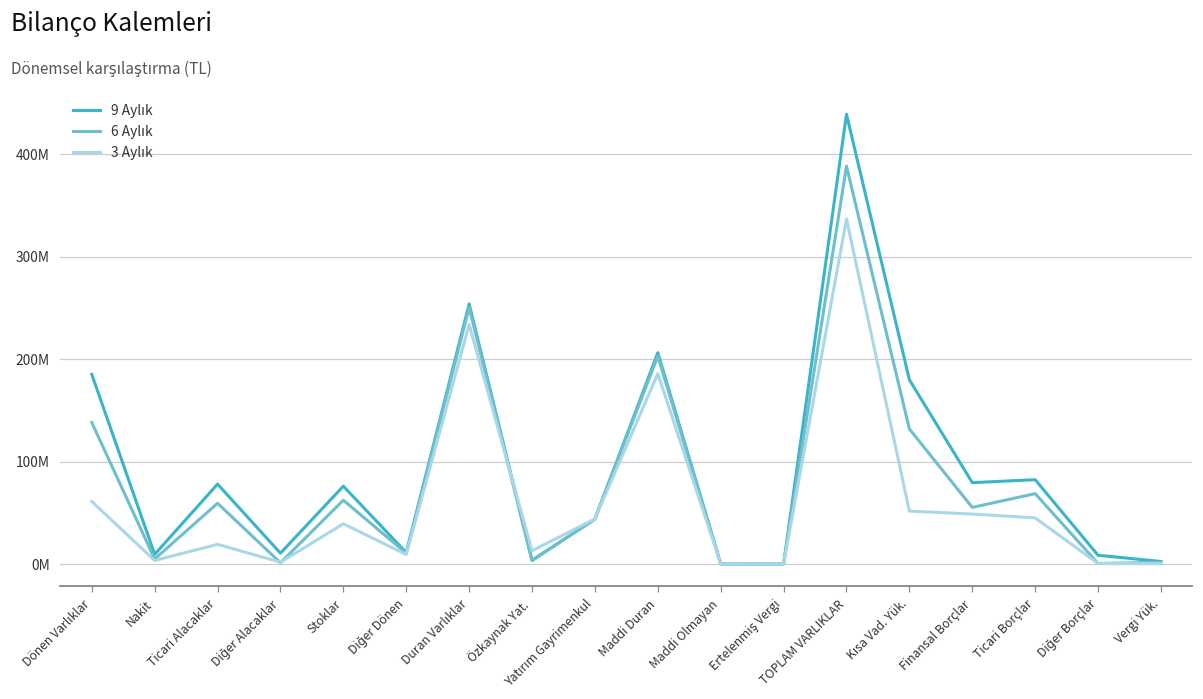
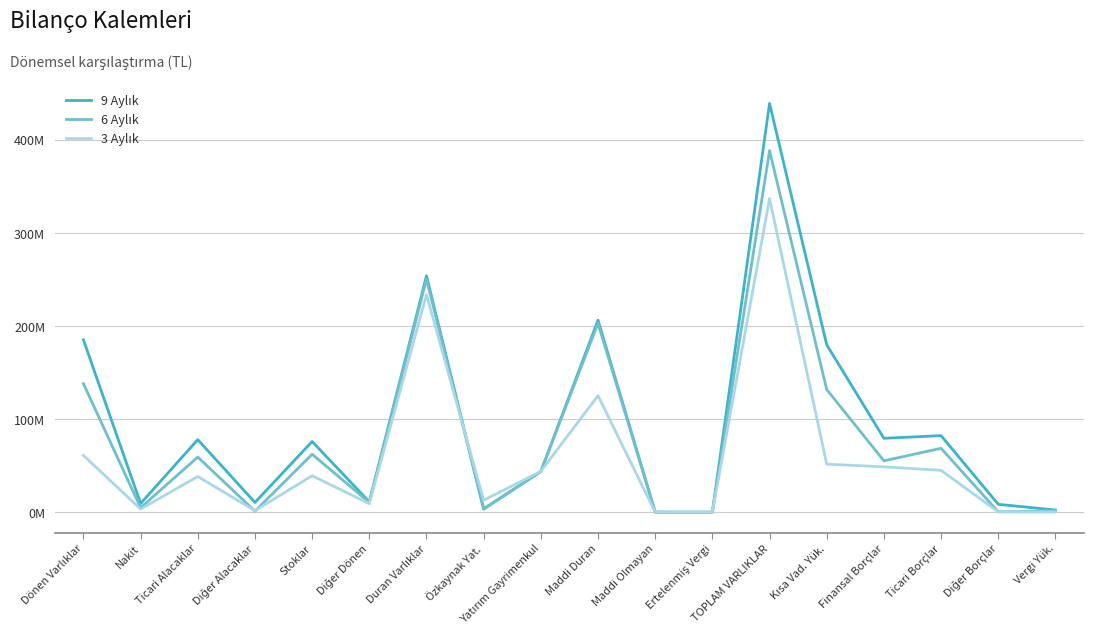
  {
    "3 Aylık": {
      "Dönen Varlıklar": 60000000,
-     "Ticari Alacaklar": 20000000,
+     "Ticari Alacaklar": 40000000,
      "Stoklar": 40000000,
      "Duran Varlıklar": 230000000,
      "Özkaynak Yat.": 10000000,
-     "Maddi Duran": 190000000,
+     "Maddi Duran": 130000000,
      "TOPLAM VARLIKLAR": 340000000,
      "Kısa Vad. Yük.": 50000000,
      "Finansal Borçlar": 50000000,
      "Ticari Borçlar": 50000000
    }
  }
